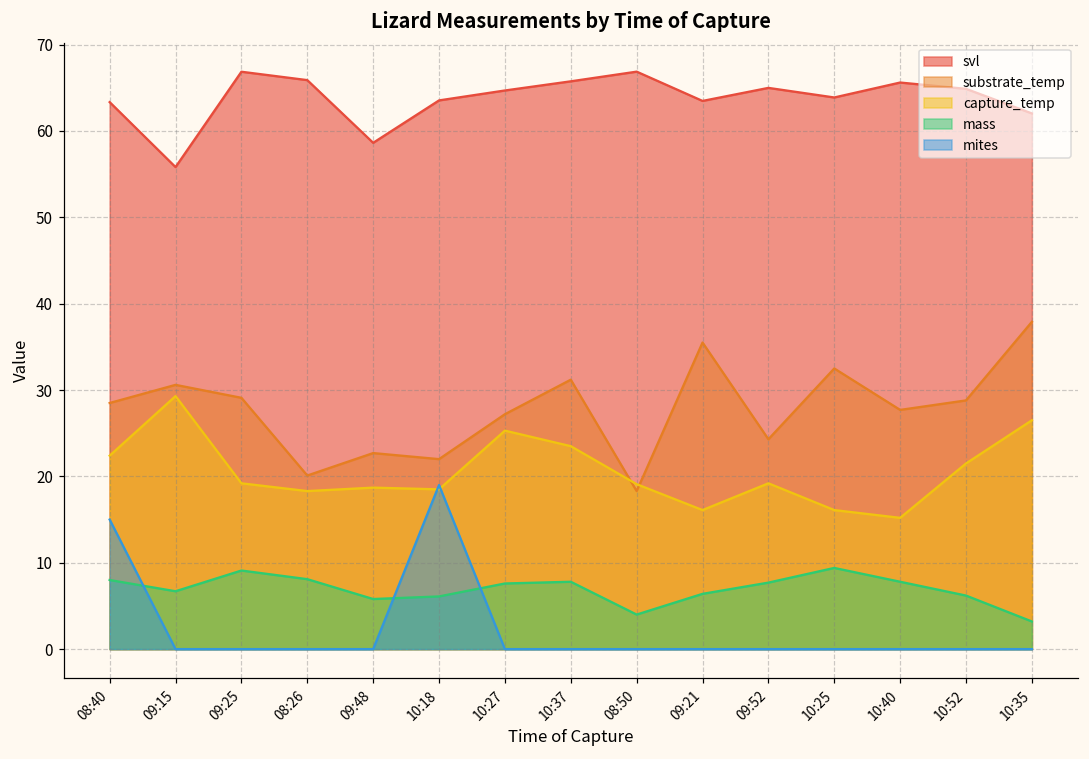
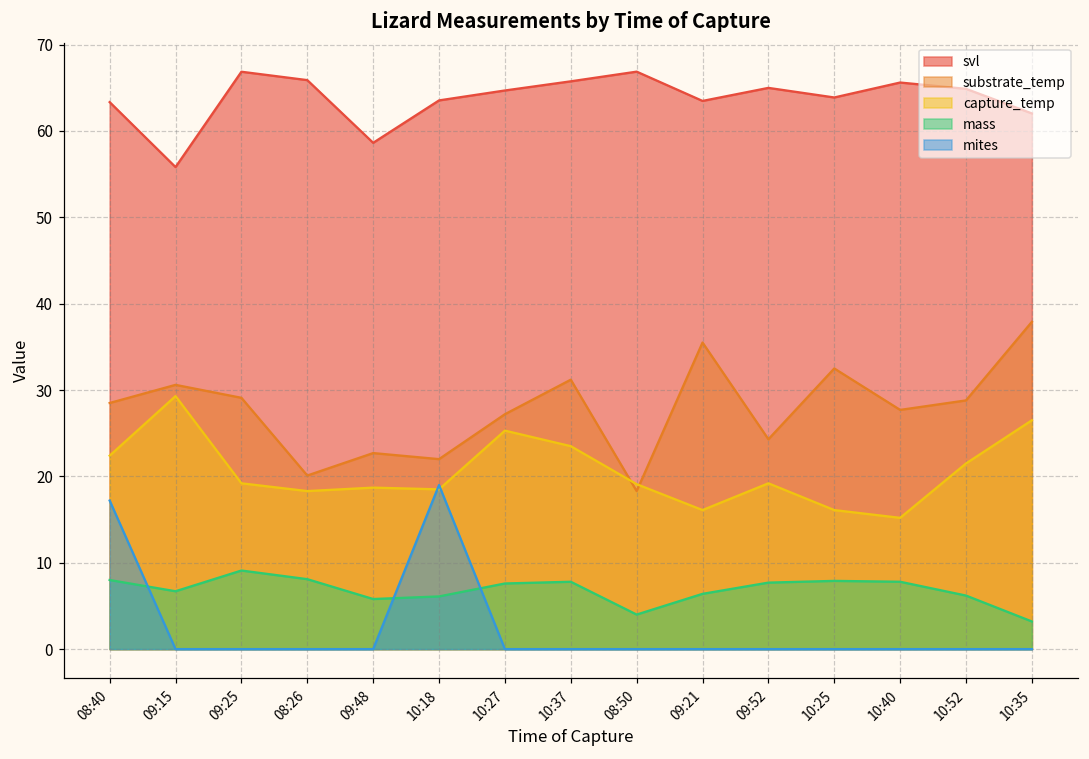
  {
    "mass": {
      "08:40": 8,
      "09:15": 7,
      "09:25": 9,
      "08:26": 8,
      "09:48": 6,
      "10:18": 6,
      "10:27": 8,
      "10:37": 8,
      "08:50": 4,
      "09:21": 6,
      "09:52": 8,
-     "10:25": 9,
+     "10:25": 8,
      "10:40": 8,
      "10:52": 6,
      "10:35": 3
    },
    "mites": {
-     "08:40": 15,
+     "08:40": 17,
      "09:15": 0,
      "09:25": 0,
      "08:26": 0,
      "09:48": 0,
      "10:18": 19,
      "10:27": 0,
      "10:37": 0,
      "08:50": 0,
      "09:21": 0,
      "09:52": 0,
      "10:25": 0,
      "10:40": 0,
      "10:52": 0,
      "10:35": 0
    }
  }
